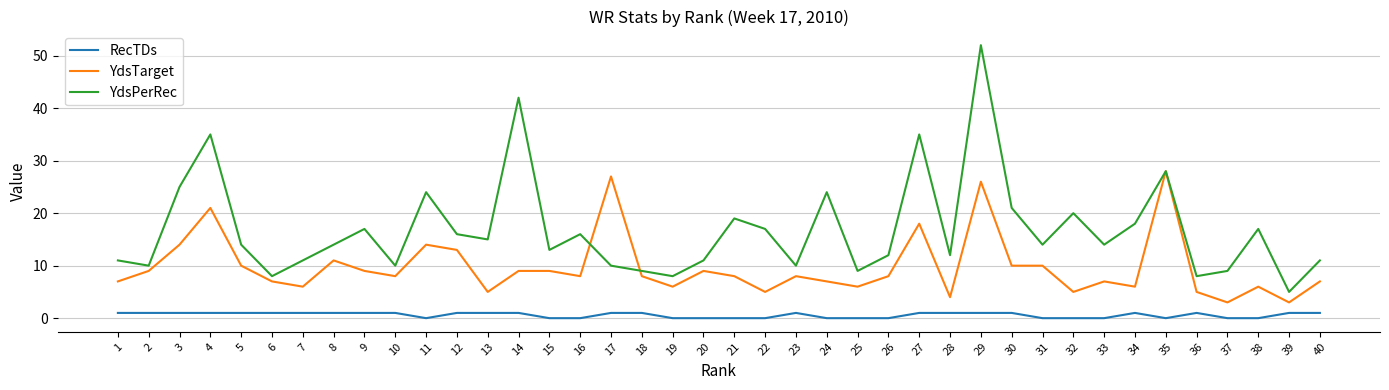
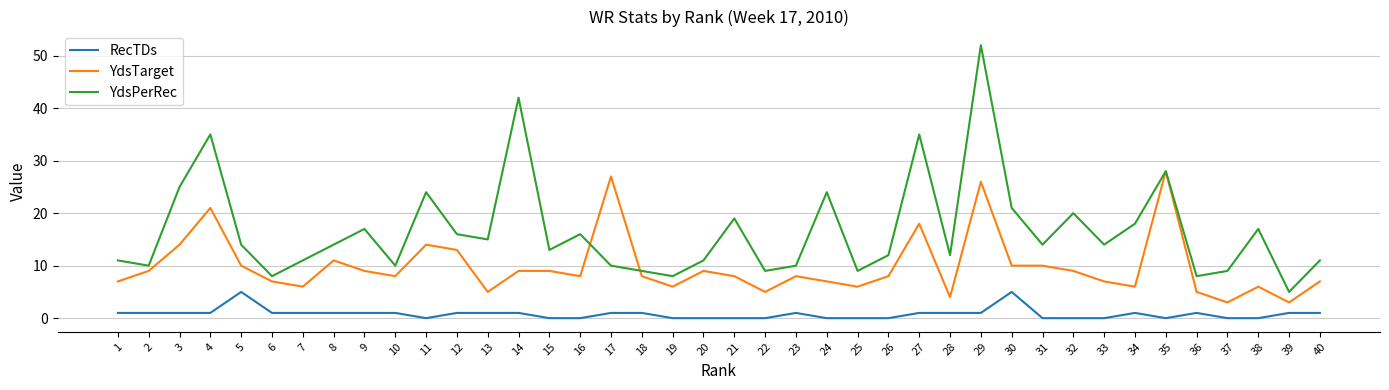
  {
    "RecTDs": {
      "1": 1,
      "2": 1,
      "3": 1,
      "4": 1,
-     "5": 1,
+     "5": 5,
      "6": 1,
      "7": 1,
      "8": 1,
      "9": 1,
      "10": 1,
      "11": 0,
      "12": 1,
      "13": 1,
      "14": 1,
      "15": 0,
      "16": 0,
      "17": 1,
      "18": 1,
      "19": 0,
      "20": 0,
      "21": 0,
      "22": 0,
      "23": 1,
      "24": 0,
      "25": 0,
      "26": 0,
      "27": 1,
      "28": 1,
      "29": 1,
-     "30": 1,
+     "30": 5,
      "31": 0,
      "32": 0,
      "33": 0,
      "34": 1,
      "35": 0,
      "36": 1,
      "37": 0,
      "38": 0,
      "39": 1,
      "40": 1
    },
    "YdsTarget": {
      "1": 7,
      "2": 9,
      "3": 14,
      "4": 21,
      "5": 10,
      "6": 7,
      "7": 6,
      "8": 11,
      "9": 9,
      "10": 8,
      "11": 14,
      "12": 13,
      "13": 5,
      "14": 9,
      "15": 9,
      "16": 8,
      "17": 27,
      "18": 8,
      "19": 6,
      "20": 9,
      "21": 8,
      "22": 5,
      "23": 8,
      "24": 7,
      "25": 6,
      "26": 8,
      "27": 18,
      "28": 4,
      "29": 26,
      "30": 10,
      "31": 10,
-     "32": 5,
+     "32": 9,
      "33": 7,
      "34": 6,
      "36": 5,
      "37": 3,
      "38": 6,
      "39": 3,
      "40": 7
    },
    "YdsPerRec": {
      "1": 11,
      "2": 10,
      "3": 25,
      "4": 35,
      "5": 14,
      "6": 8,
      "7": 11,
      "8": 14,
      "9": 17,
      "10": 10,
      "11": 24,
      "12": 16,
      "13": 15,
      "14": 42,
      "15": 13,
      "16": 16,
      "17": 10,
      "18": 9,
      "19": 8,
      "20": 11,
      "21": 19,
-     "22": 17,
+     "22": 9,
      "23": 10,
      "24": 24,
      "25": 9,
      "26": 12,
      "27": 35,
      "28": 12,
      "29": 52,
      "30": 21,
      "31": 14,
      "32": 20,
      "33": 14,
      "34": 18,
      "36": 8,
      "37": 9,
      "38": 17,
      "39": 5,
      "40": 11
    }
  }
